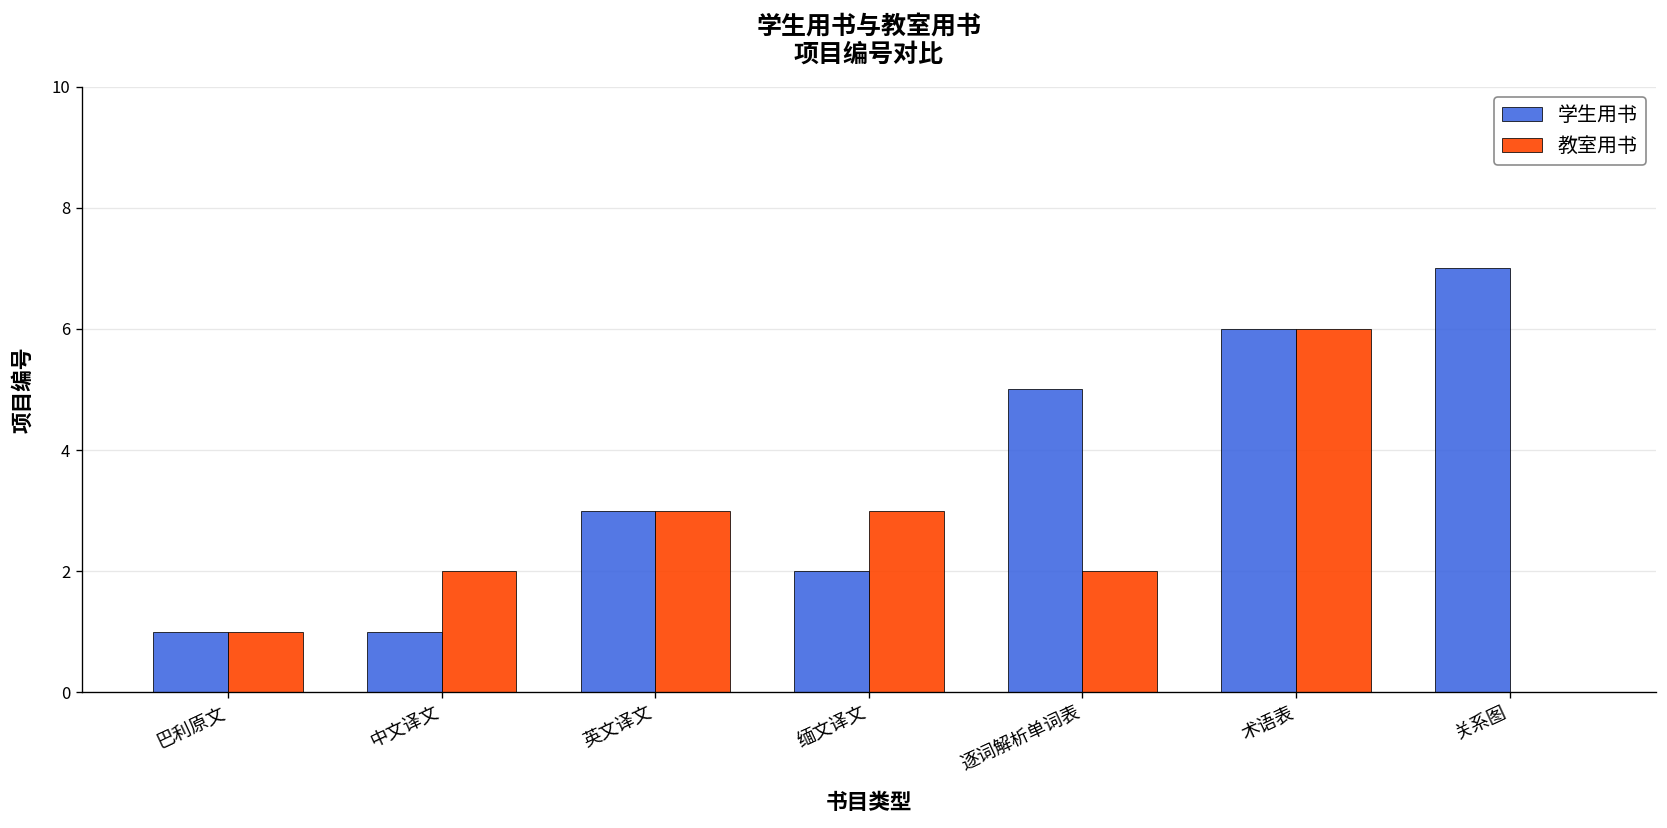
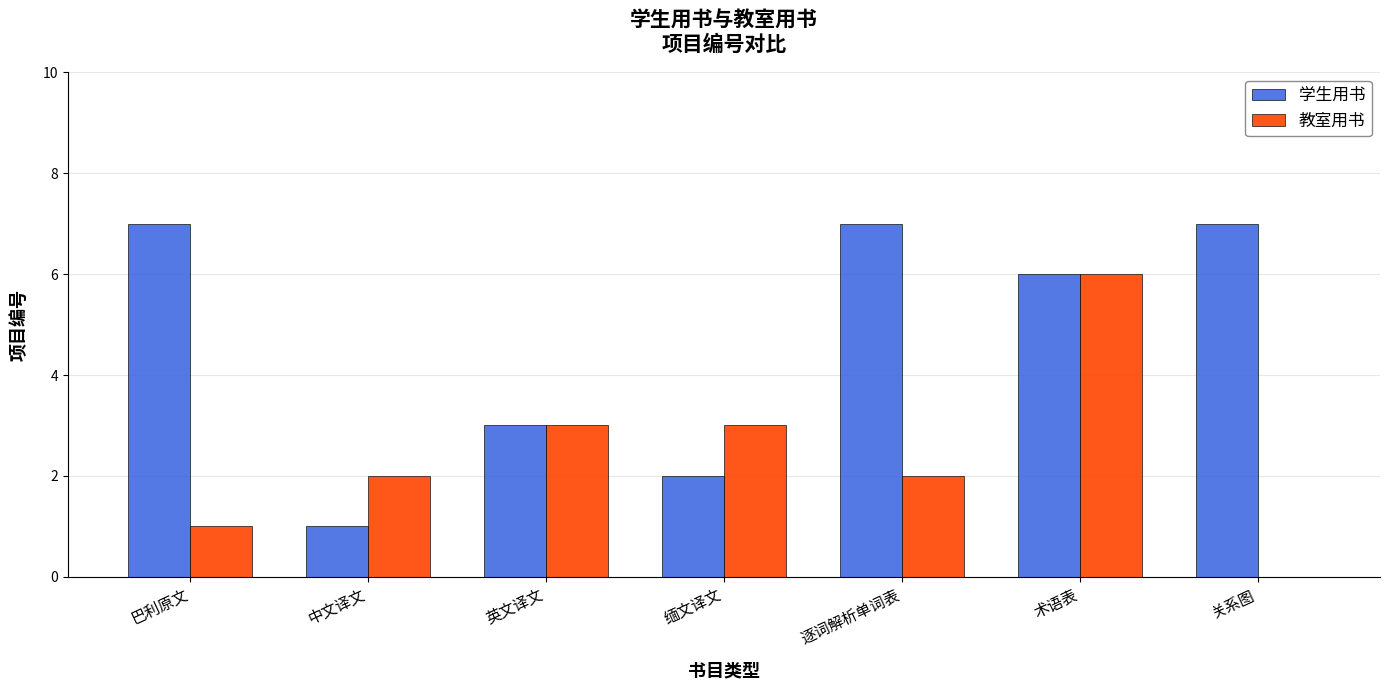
  {
    "学生用书": {
-     "巴利原文": 1,
+     "巴利原文": 7,
      "中文译文": 1,
      "英文译文": 3,
      "缅文译文": 2,
-     "逐词解析单词表": 5,
+     "逐词解析单词表": 7,
      "术语表": 6,
      "关系图": 7
    },
    "教室用书": {
      "巴利原文": 1,
      "中文译文": 2,
      "英文译文": 3,
      "缅文译文": 3,
      "逐词解析单词表": 2,
      "术语表": 6,
      "关系图": 0
    }
  }
